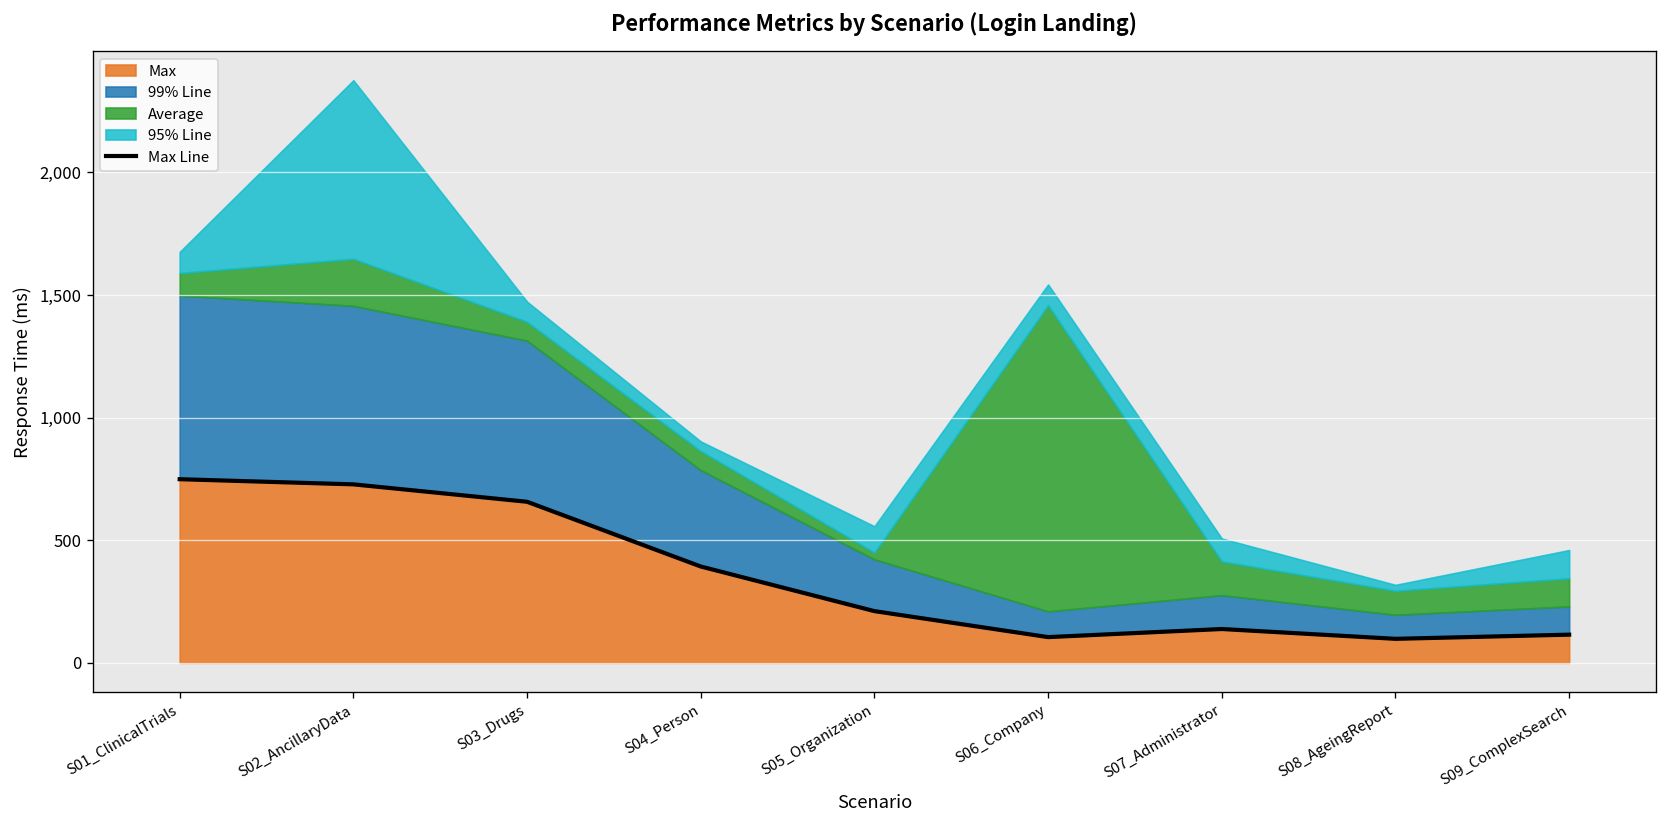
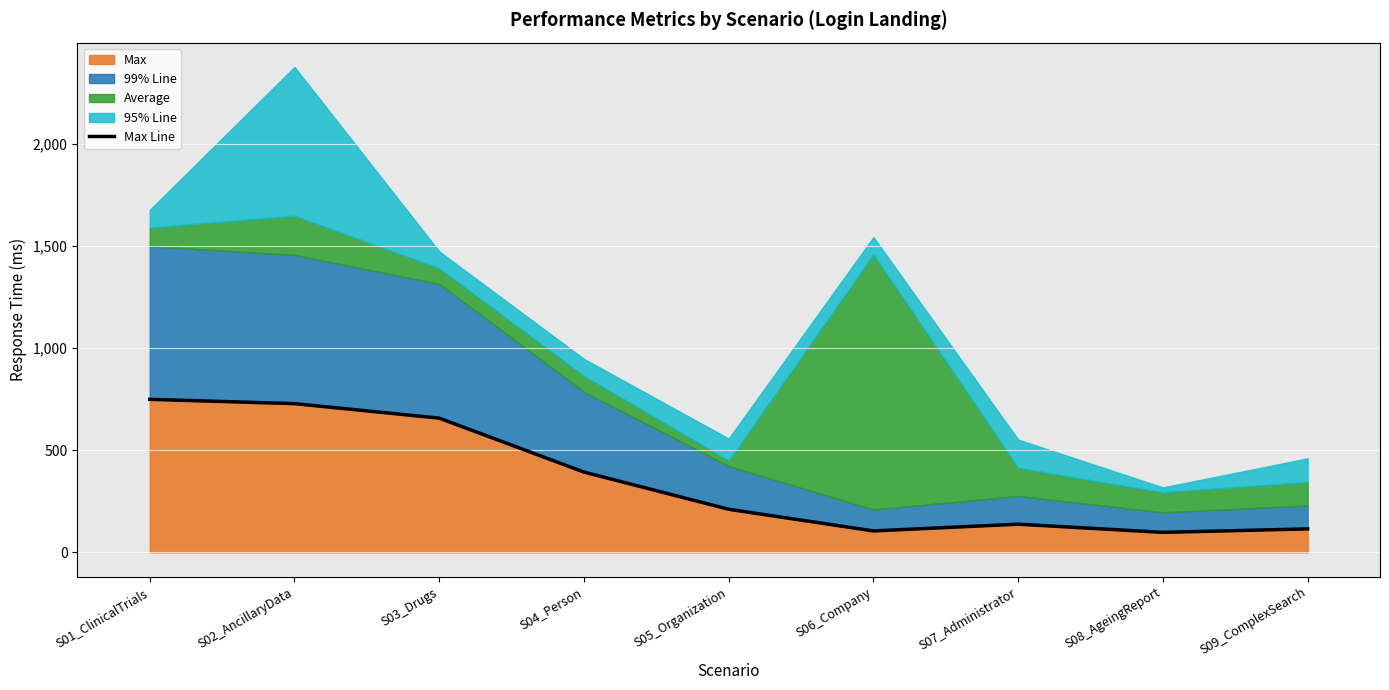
  {
    "Max": {
      "S01_ClinicalTrials": "750",
      "S02_AncillaryData": "730",
      "S03_Drugs": "660",
      "S04_Person": "390",
      "S05_Organization": "210",
      "S06_Company": "110",
      "S07_Administrator": "140",
      "S08_AgeingReport": "100",
      "S09_ComplexSearch": "120"
    },
    "99% Line": {
      "S01_ClinicalTrials": "750",
      "S02_AncillaryData": "730",
      "S03_Drugs": "660",
      "S04_Person": "390",
      "S05_Organization": "210",
      "S06_Company": "110",
      "S07_Administrator": "140",
      "S08_AgeingReport": "100",
      "S09_ComplexSearch": "120"
    },
    "Average": {
      "S01_ClinicalTrials": "90",
      "S02_AncillaryData": "190",
      "S03_Drugs": "80",
      "S04_Person": "80",
      "S05_Organization": "30",
      "S06_Company": "1,250",
      "S07_Administrator": "140",
      "S08_AgeingReport": "100",
      "S09_ComplexSearch": "120"
    },
    "95% Line": {
      "S01_ClinicalTrials": "90",
      "S02_AncillaryData": "730",
      "S03_Drugs": "80",
-     "S04_Person": "40",
+     "S04_Person": "80",
      "S05_Organization": "110",
      "S06_Company": "80",
-     "S07_Administrator": "90",
+     "S07_Administrator": "140",
      "S08_AgeingReport": "20",
      "S09_ComplexSearch": "120"
    }
  }
